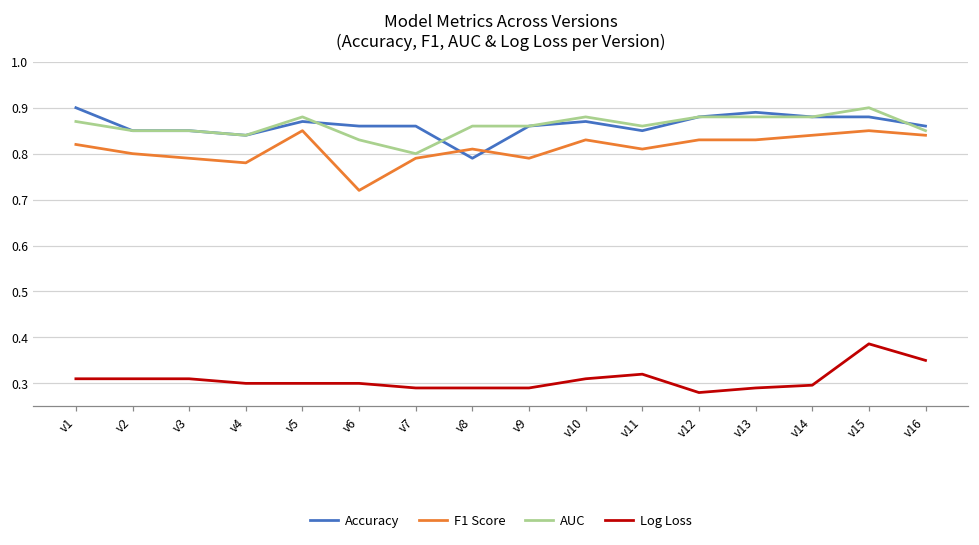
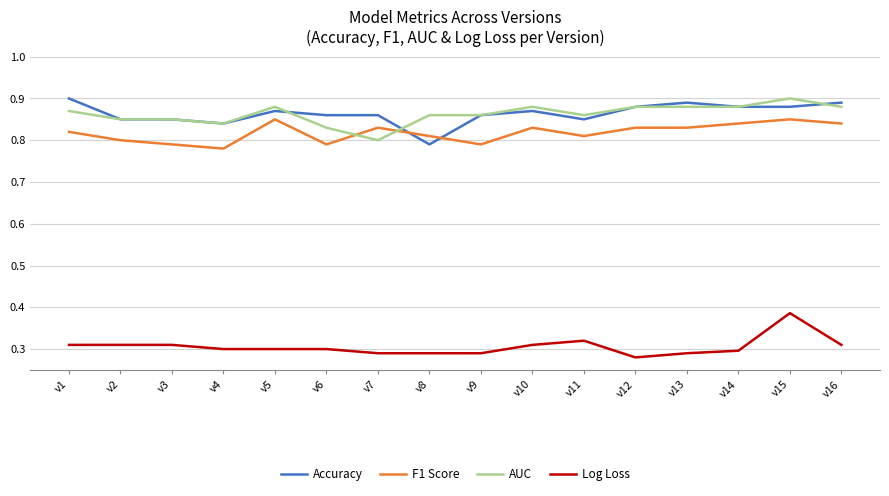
  {
    "Accuracy": {
      "v1": 0.90,
      "v5": 0.87,
      "v6": 0.86,
      "v7": 0.86,
      "v8": 0.79,
      "v10": 0.87,
      "v11": 0.85,
      "v13": 0.89,
      "v15": 0.88,
-     "v16": 0.86
+     "v16": 0.89
    },
    "F1 Score": {
      "v1": 0.82,
      "v2": 0.80,
      "v3": 0.79,
      "v4": 0.78,
      "v5": 0.85,
-     "v6": 0.72,
-     "v7": 0.79,
+     "v6": 0.79,
+     "v7": 0.83,
      "v8": 0.81,
      "v9": 0.79,
      "v10": 0.83,
      "v11": 0.81,
      "v12": 0.83,
      "v13": 0.83,
      "v14": 0.84,
      "v15": 0.85,
      "v16": 0.84
    },
    "AUC": {
      "v1": 0.87,
      "v5": 0.88,
      "v6": 0.83,
      "v7": 0.80,
      "v8": 0.86,
      "v10": 0.88,
      "v11": 0.86,
      "v13": 0.88,
      "v15": 0.90,
-     "v16": 0.85
+     "v16": 0.88
    },
    "Log Loss": {
      "v1": 0.31,
      "v2": 0.31,
      "v3": 0.31,
      "v4": 0.30,
      "v5": 0.30,
      "v6": 0.30,
      "v7": 0.29,
      "v8": 0.29,
      "v9": 0.29,
      "v10": 0.31,
      "v11": 0.32,
      "v12": 0.28,
      "v13": 0.29,
      "v14": 0.30,
      "v15": 0.39,
-     "v16": 0.35
+     "v16": 0.31
    }
  }
